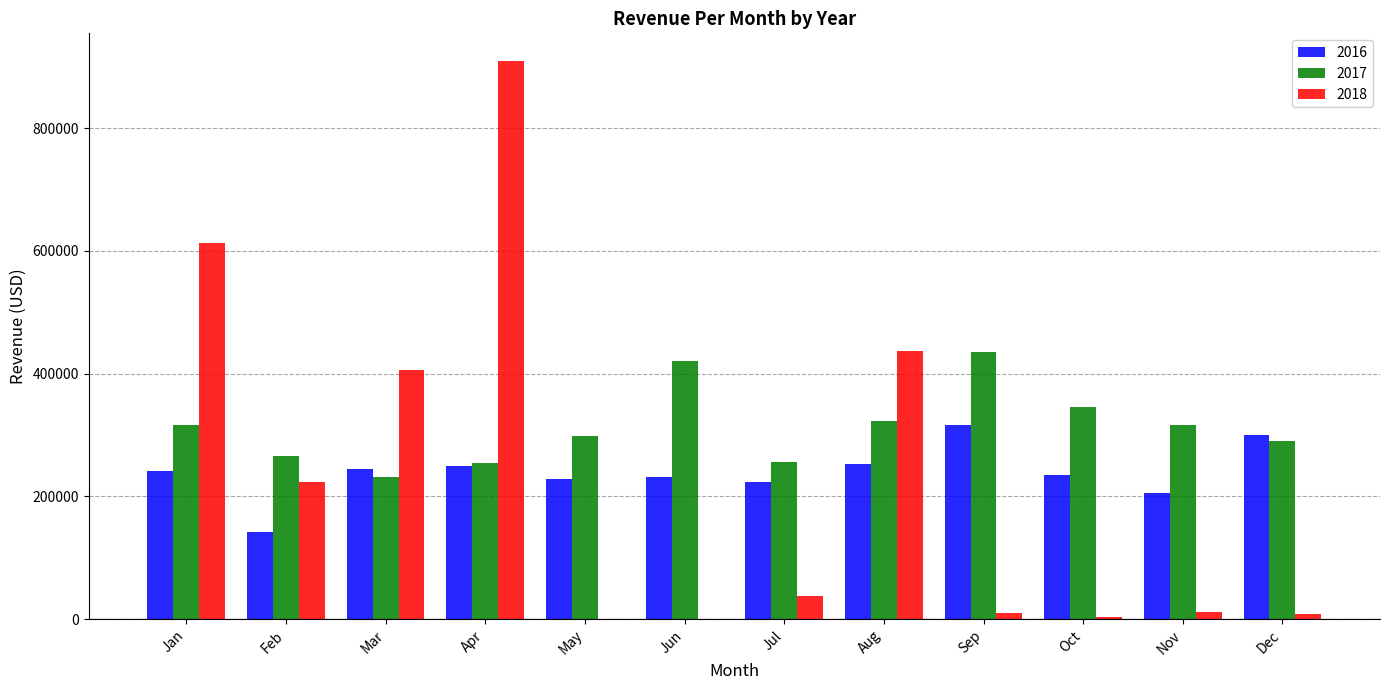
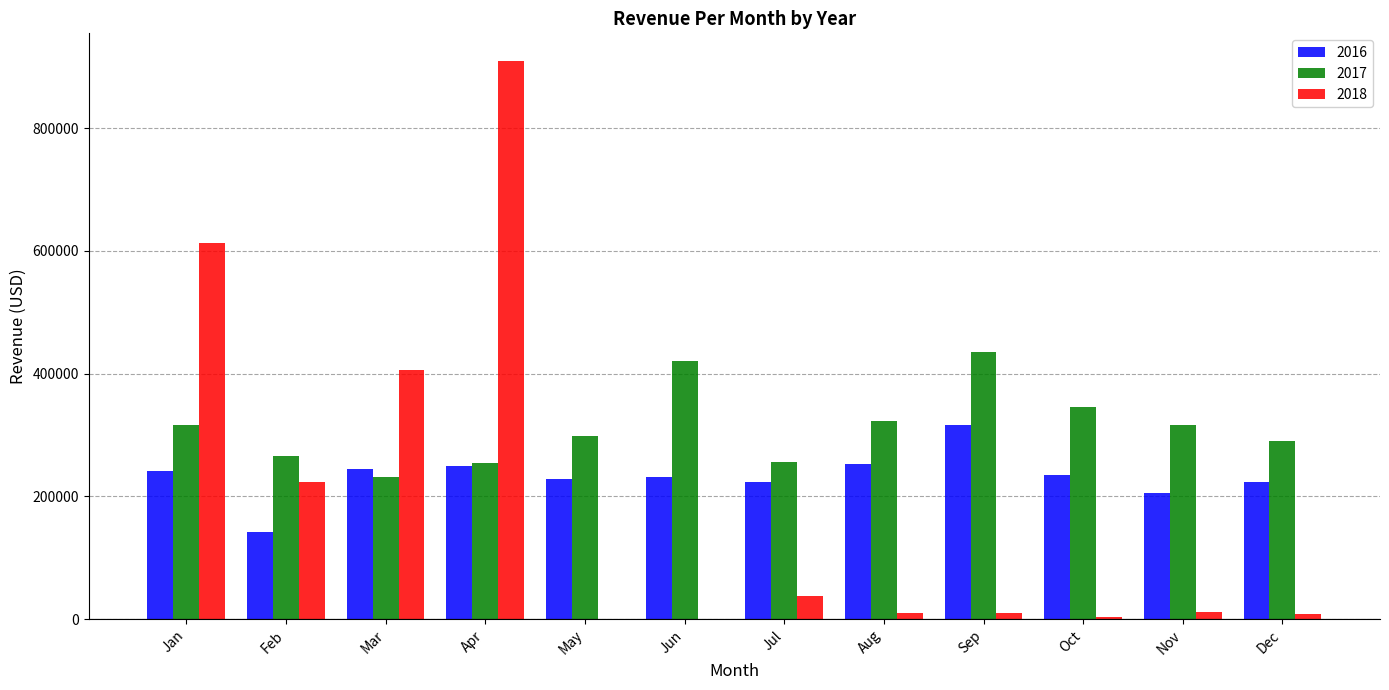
  {
    "2016": {
      "Jan": 240000,
      "Feb": 140000,
      "Mar": 240000,
      "Apr": 250000,
      "May": 230000,
      "Jun": 230000,
      "Jul": 220000,
      "Aug": 250000,
      "Sep": 320000,
      "Oct": 240000,
      "Nov": 210000,
-     "Dec": 300000
+     "Dec": 220000
    },
    "2017": {
      "Jan": 320000,
      "Feb": 270000,
      "Mar": 230000,
      "Apr": 250000,
      "May": 300000,
      "Jun": 420000,
      "Jul": 260000,
      "Aug": 320000,
      "Sep": 440000,
      "Oct": 350000,
      "Nov": 320000,
      "Dec": 290000
    },
    "2018": {
      "Jan": 610000,
      "Feb": 220000,
      "Mar": 410000,
      "Apr": 910000,
      "May": 0,
      "Jul": 40000,
-     "Aug": 440000,
+     "Aug": 10000,
      "Sep": 10000,
      "Oct": 0,
      "Nov": 10000,
      "Dec": 10000
    }
  }
